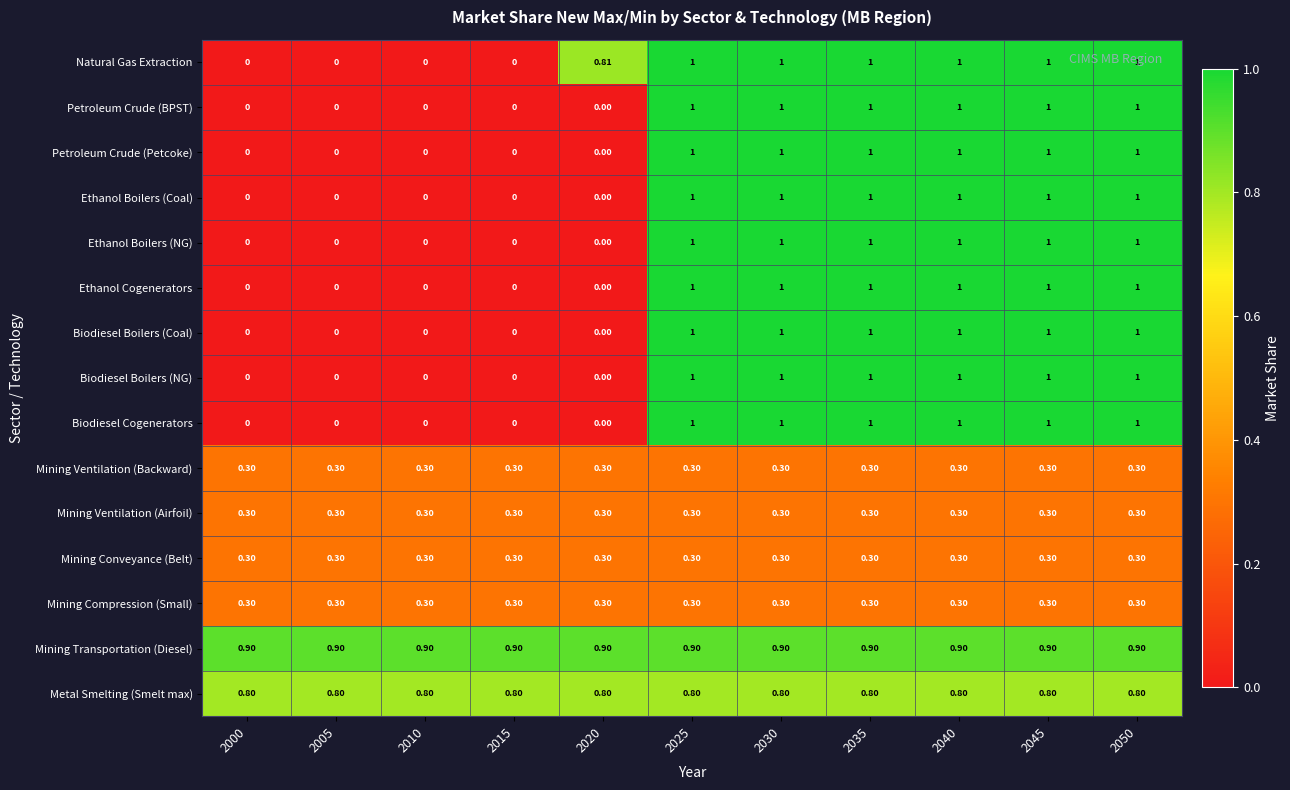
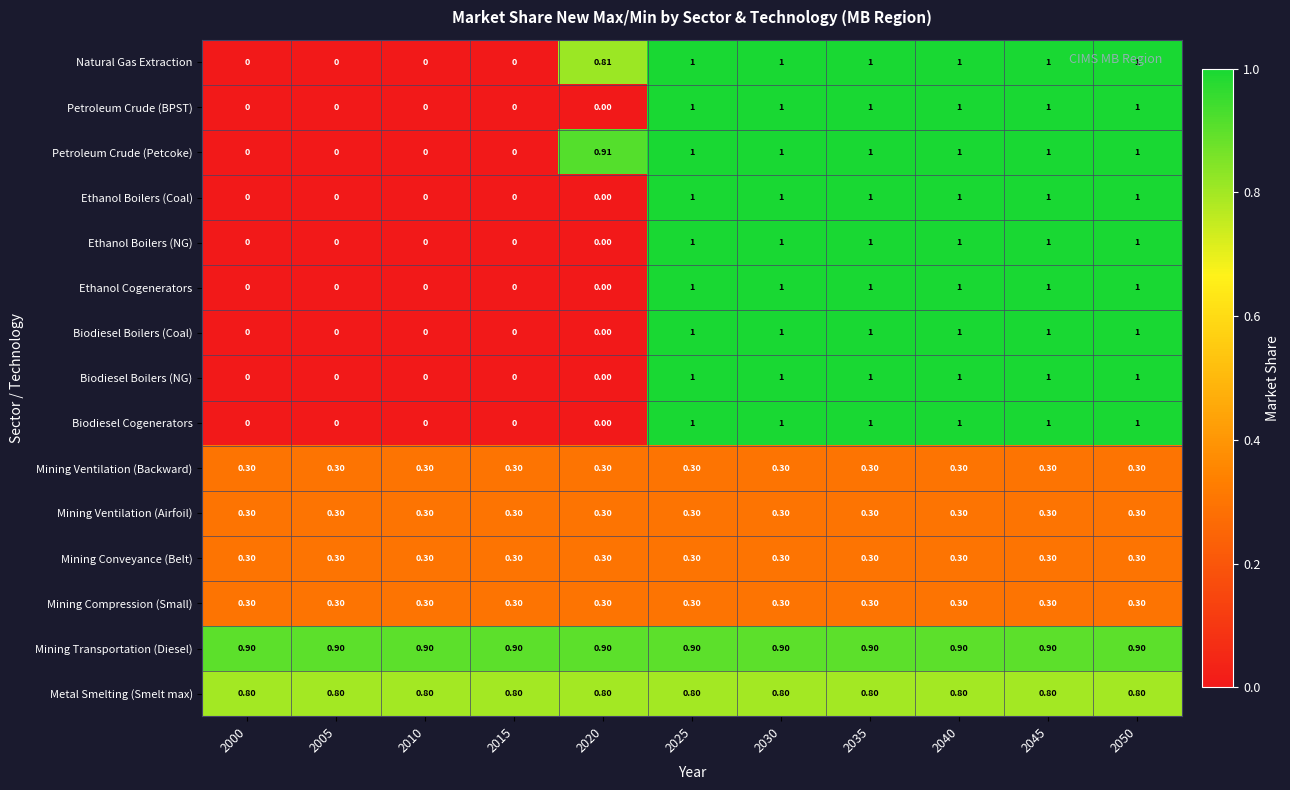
  {
    "Natural Gas Extraction": {
      "2000": 0,
      "2005": 0,
      "2010": 0,
      "2015": 0,
      "2020": 0.81,
      "2025": 1,
      "2030": 1,
      "2035": 1,
      "2040": 1,
      "2045": 1
    },
    "Petroleum Crude (BPST)": {
      "2000": 0,
      "2005": 0,
      "2010": 0,
      "2015": 0,
      "2020": 0.00,
      "2025": 1,
      "2030": 1,
      "2035": 1,
      "2040": 1,
      "2045": 1,
      "2050": 1
    },
    "Petroleum Crude (Petcoke)": {
      "2000": 0,
      "2005": 0,
      "2010": 0,
      "2015": 0,
-     "2020": 0.00,
+     "2020": 0.91,
      "2025": 1,
      "2030": 1,
      "2035": 1,
      "2040": 1,
      "2045": 1,
      "2050": 1
    },
    "Ethanol Boilers (Coal)": {
      "2000": 0,
      "2005": 0,
      "2010": 0,
      "2015": 0,
      "2020": 0.00,
      "2025": 1,
      "2030": 1,
      "2035": 1,
      "2040": 1,
      "2045": 1,
      "2050": 1
    },
    "Ethanol Boilers (NG)": {
      "2000": 0,
      "2005": 0,
      "2010": 0,
      "2015": 0,
      "2020": 0.00,
      "2025": 1,
      "2030": 1,
      "2035": 1,
      "2040": 1,
      "2045": 1,
      "2050": 1
    },
    "Ethanol Cogenerators": {
      "2000": 0,
      "2005": 0,
      "2010": 0,
      "2015": 0,
      "2020": 0.00,
      "2025": 1,
      "2030": 1,
      "2035": 1,
      "2040": 1,
      "2045": 1,
      "2050": 1
    },
    "Biodiesel Boilers (Coal)": {
      "2000": 0,
      "2005": 0,
      "2010": 0,
      "2015": 0,
      "2020": 0.00,
      "2025": 1,
      "2030": 1,
      "2035": 1,
      "2040": 1,
      "2045": 1,
      "2050": 1
    },
    "Biodiesel Boilers (NG)": {
      "2000": 0,
      "2005": 0,
      "2010": 0,
      "2015": 0,
      "2020": 0.00,
      "2025": 1,
      "2030": 1,
      "2035": 1,
      "2040": 1,
      "2045": 1,
      "2050": 1
    },
    "Biodiesel Cogenerators": {
      "2000": 0,
      "2005": 0,
      "2010": 0,
      "2015": 0,
      "2020": 0.00,
      "2025": 1,
      "2030": 1,
      "2035": 1,
      "2040": 1,
      "2045": 1,
      "2050": 1
    },
    "Mining Ventilation (Backward)": {
      "2000": 0.30,
      "2005": 0.30,
      "2010": 0.30,
      "2015": 0.30,
      "2020": 0.30,
      "2025": 0.30,
      "2030": 0.30,
      "2035": 0.30,
      "2040": 0.30,
      "2045": 0.30,
      "2050": 0.30
    },
    "Mining Ventilation (Airfoil)": {
      "2000": 0.30,
      "2005": 0.30,
      "2010": 0.30,
      "2015": 0.30,
      "2020": 0.30,
      "2025": 0.30,
      "2030": 0.30,
      "2035": 0.30,
      "2040": 0.30,
      "2045": 0.30,
      "2050": 0.30
    },
    "Mining Conveyance (Belt)": {
      "2000": 0.30,
      "2005": 0.30,
      "2010": 0.30,
      "2015": 0.30,
      "2020": 0.30,
      "2025": 0.30,
      "2030": 0.30,
      "2035": 0.30,
      "2040": 0.30,
      "2045": 0.30,
      "2050": 0.30
    },
    "Mining Compression (Small)": {
      "2000": 0.30,
      "2005": 0.30,
      "2010": 0.30,
      "2015": 0.30,
      "2020": 0.30,
      "2025": 0.30,
      "2030": 0.30,
      "2035": 0.30,
      "2040": 0.30,
      "2045": 0.30,
      "2050": 0.30
    },
    "Mining Transportation (Diesel)": {
      "2000": 0.90,
      "2005": 0.90,
      "2010": 0.90,
      "2015": 0.90,
      "2020": 0.90,
      "2025": 0.90,
      "2030": 0.90,
      "2035": 0.90,
      "2040": 0.90,
      "2045": 0.90,
      "2050": 0.90
    },
    "Metal Smelting (Smelt max)": {
      "2000": 0.80,
      "2005": 0.80,
      "2010": 0.80,
      "2015": 0.80,
      "2020": 0.80,
      "2025": 0.80,
      "2030": 0.80,
      "2035": 0.80,
      "2040": 0.80,
      "2045": 0.80,
      "2050": 0.80
    }
  }
